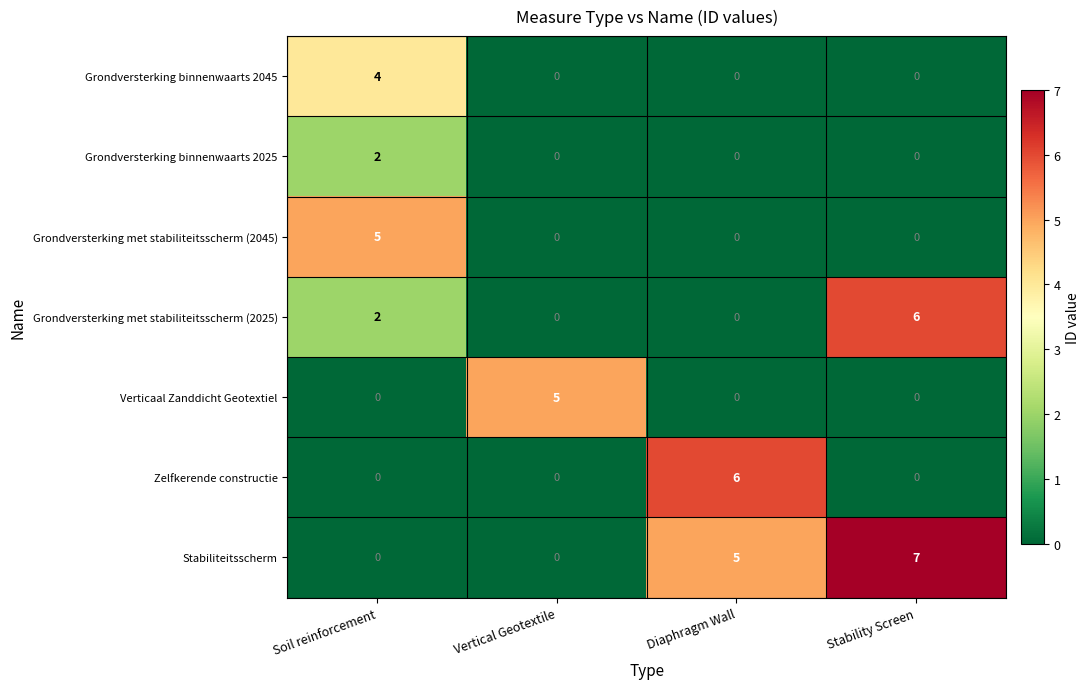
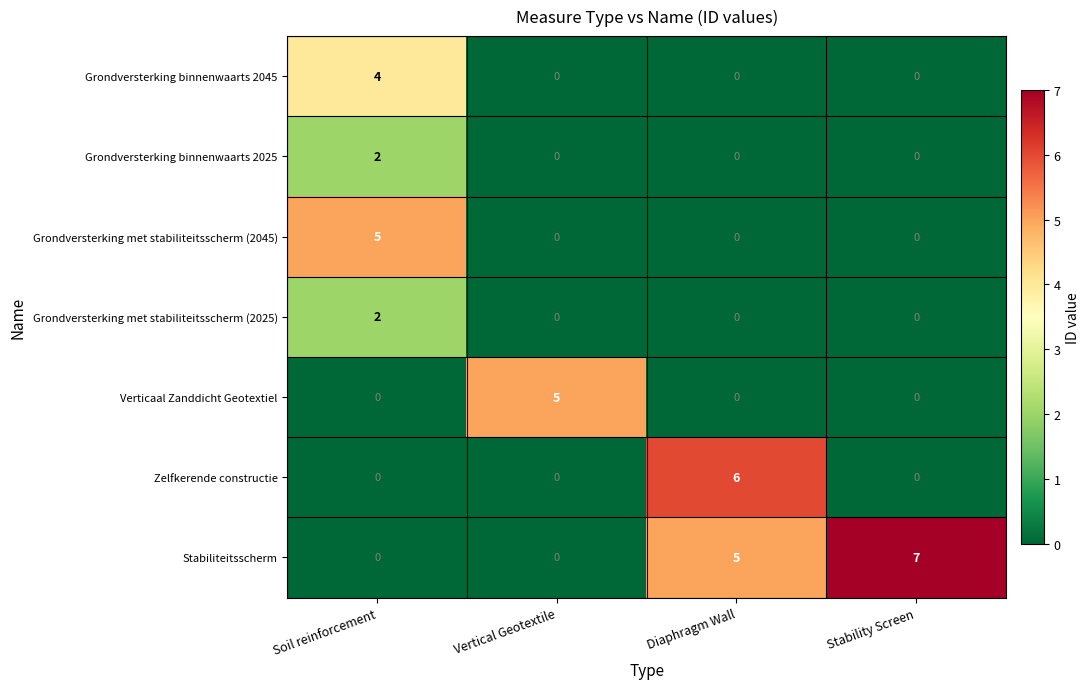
  {
    "Grondversterking binnenwaarts 2045": {
      "Soil reinforcement": 4,
      "Vertical Geotextile": 0,
      "Diaphragm Wall": 0,
      "Stability Screen": 0
    },
    "Grondversterking binnenwaarts 2025": {
      "Soil reinforcement": 2,
      "Vertical Geotextile": 0,
      "Diaphragm Wall": 0,
      "Stability Screen": 0
    },
    "Grondversterking met stabiliteitsscherm (2045)": {
      "Soil reinforcement": 5,
      "Vertical Geotextile": 0,
      "Diaphragm Wall": 0,
      "Stability Screen": 0
    },
    "Grondversterking met stabiliteitsscherm (2025)": {
      "Soil reinforcement": 2,
      "Vertical Geotextile": 0,
      "Diaphragm Wall": 0,
-     "Stability Screen": 6
+     "Stability Screen": 0
    },
    "Verticaal Zanddicht Geotextiel": {
      "Soil reinforcement": 0,
      "Vertical Geotextile": 5,
      "Diaphragm Wall": 0,
      "Stability Screen": 0
    },
    "Zelfkerende constructie": {
      "Soil reinforcement": 0,
      "Vertical Geotextile": 0,
      "Diaphragm Wall": 6,
      "Stability Screen": 0
    },
    "Stabiliteitsscherm": {
      "Soil reinforcement": 0,
      "Vertical Geotextile": 0,
      "Diaphragm Wall": 5,
      "Stability Screen": 7
    }
  }
